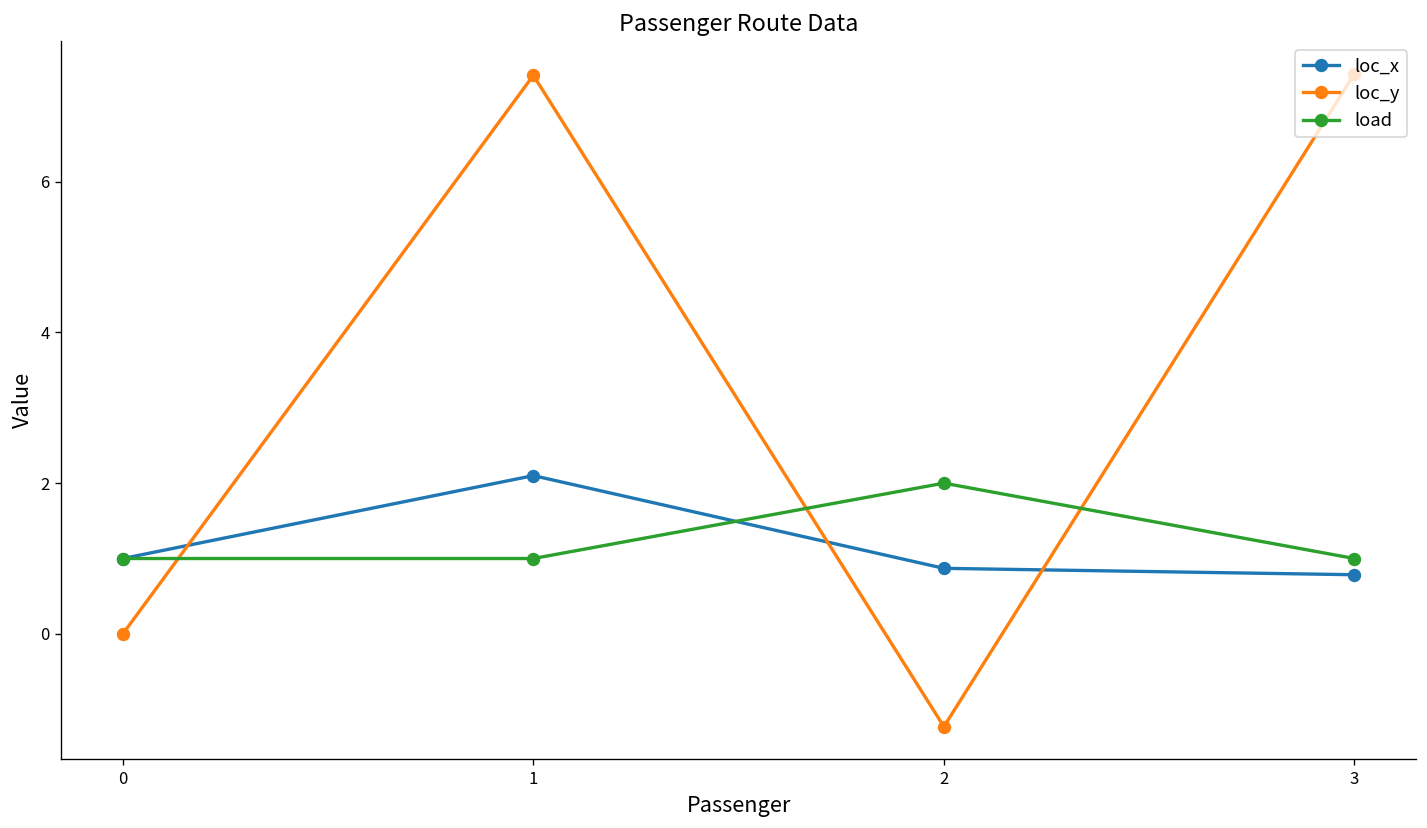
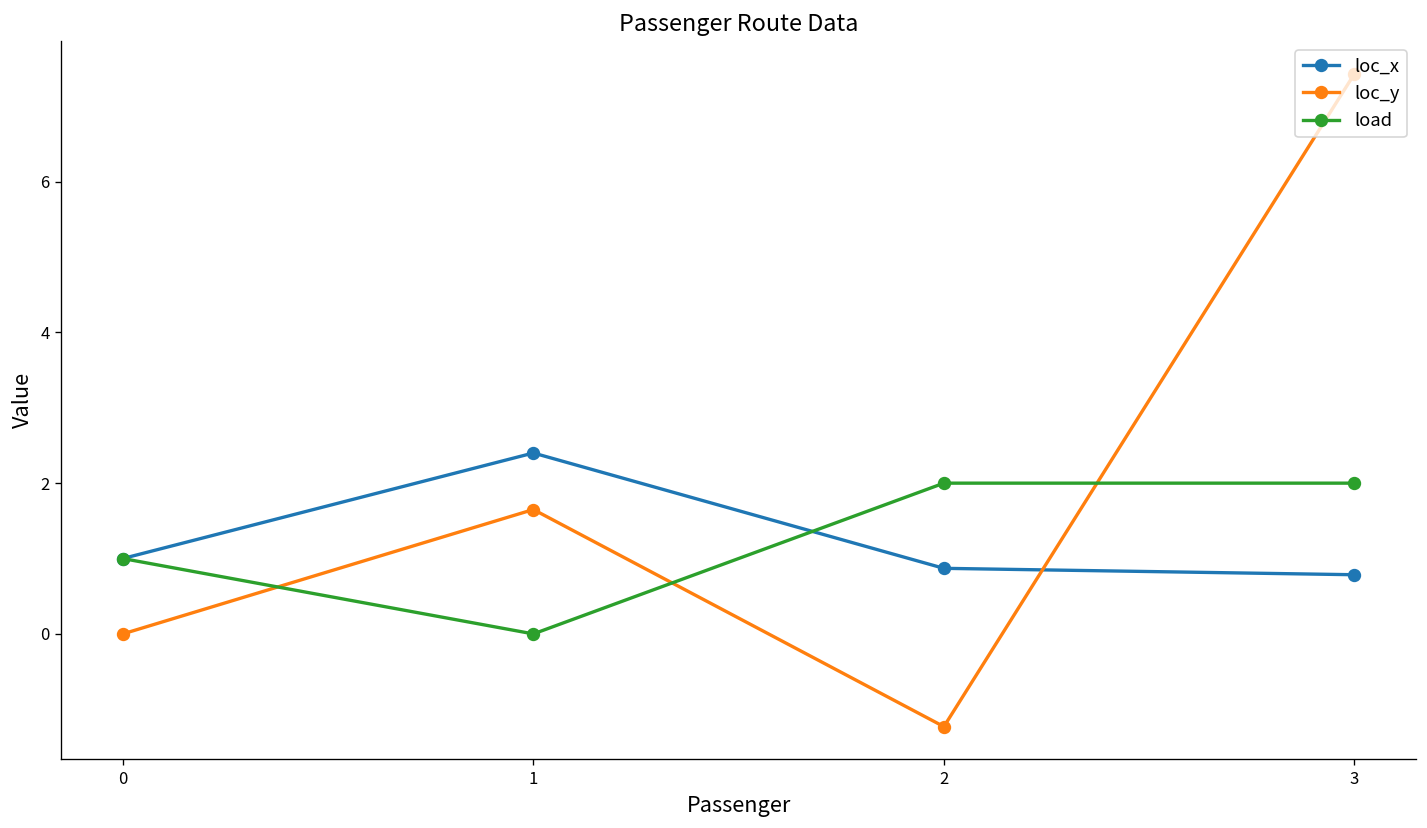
  {
    "loc_x": {
-     "1": 2.1,
+     "1": 2.4,
      "2": 0.9,
      "3": 0.8
    },
    "loc_y": {
      "0": 0.0,
-     "1": 7.4,
+     "1": 1.7,
      "2": -1.2
    },
    "load": {
-     "1": 1,
+     "1": 0,
      "2": 2,
-     "3": 1
+     "3": 2
    }
  }
